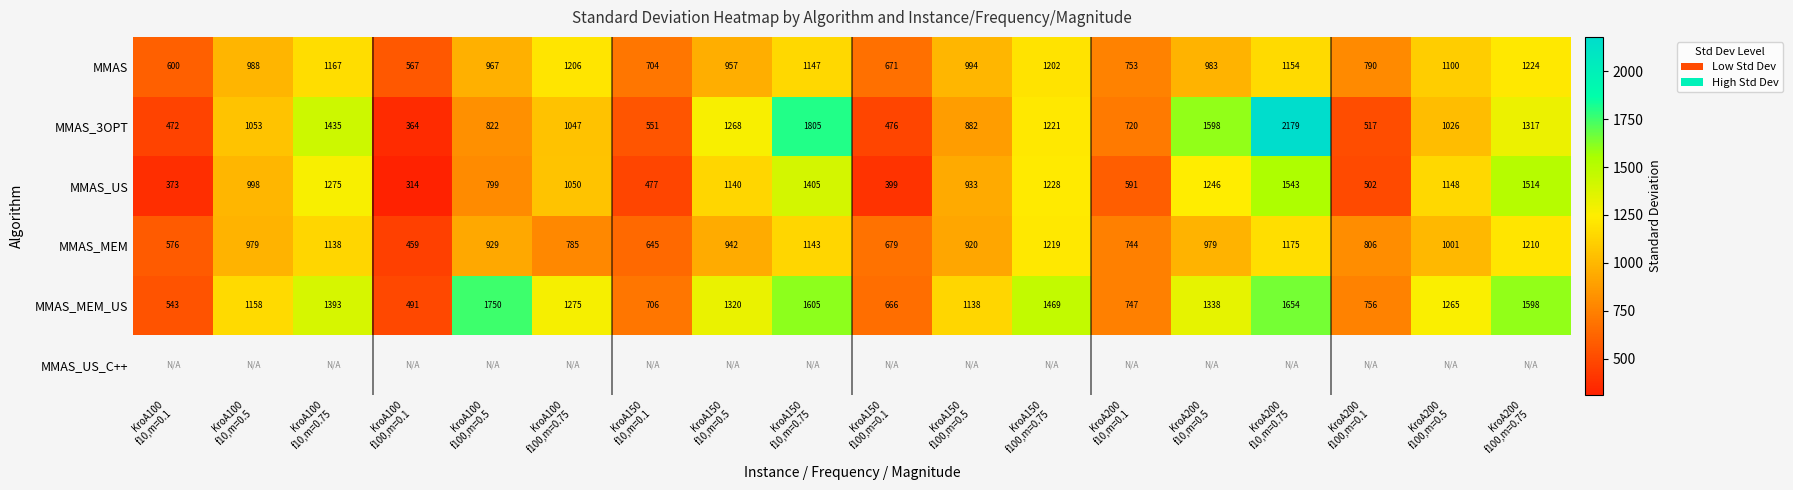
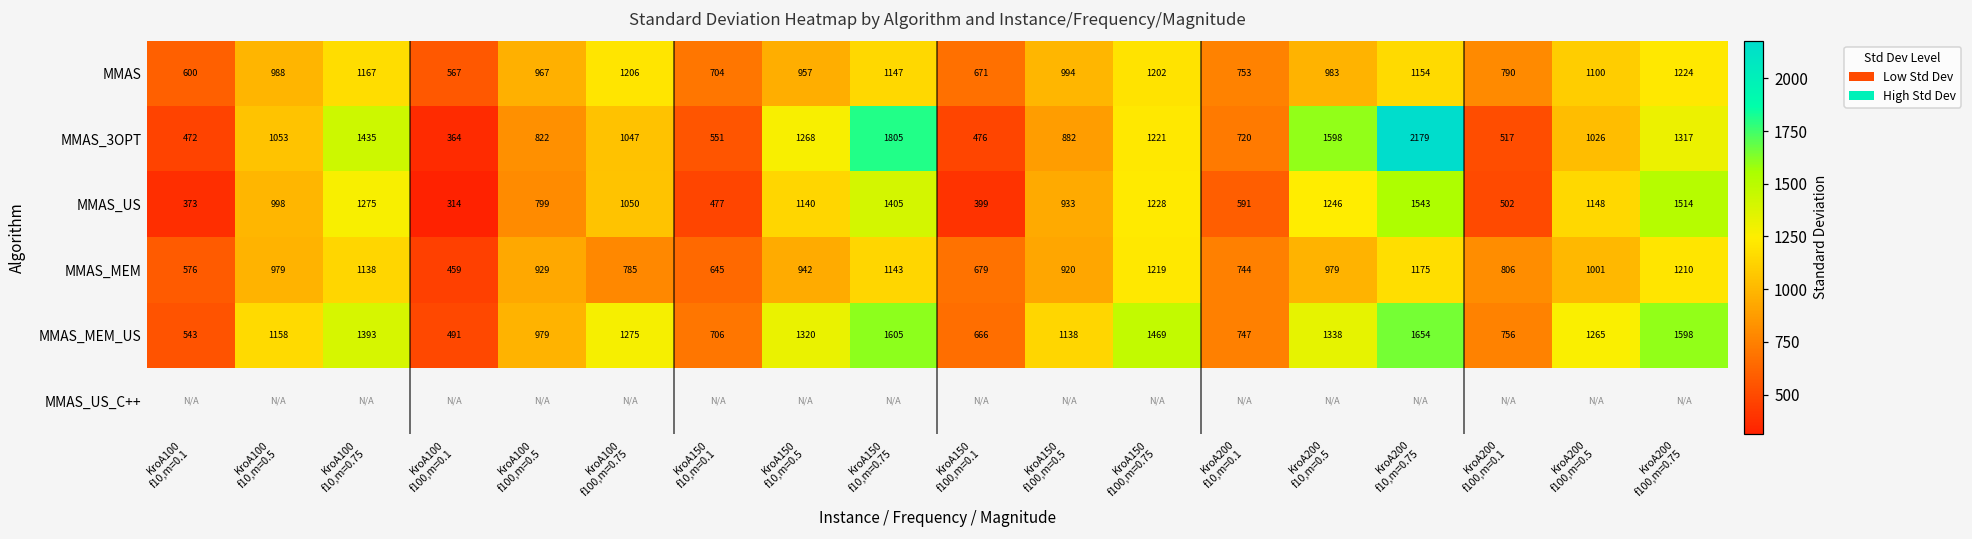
  {
    "MMAS": {
      "KroA100 f10,m=0.1": 600,
      "KroA100 f10,m=0.5": 988,
      "KroA100 f10,m=0.75": 1167,
      "KroA100 f100,m=0.1": 567,
      "KroA100 f100,m=0.5": 967,
      "KroA100 f100,m=0.75": 1206,
      "KroA150 f10,m=0.1": 704,
      "KroA150 f10,m=0.5": 957,
      "KroA150 f10,m=0.75": 1147,
      "KroA150 f100,m=0.1": 671,
      "KroA150 f100,m=0.5": 994,
      "KroA150 f100,m=0.75": 1202,
      "KroA200 f10,m=0.1": 753,
      "KroA200 f10,m=0.5": 983,
      "KroA200 f10,m=0.75": 1154,
      "KroA200 f100,m=0.1": 790,
      "KroA200 f100,m=0.5": 1100,
      "KroA200 f100,m=0.75": 1224
    },
    "MMAS_3OPT": {
      "KroA100 f10,m=0.1": 472,
      "KroA100 f10,m=0.5": 1053,
      "KroA100 f10,m=0.75": 1435,
      "KroA100 f100,m=0.1": 364,
      "KroA100 f100,m=0.5": 822,
      "KroA100 f100,m=0.75": 1047,
      "KroA150 f10,m=0.1": 551,
      "KroA150 f10,m=0.5": 1268,
      "KroA150 f10,m=0.75": 1805,
      "KroA150 f100,m=0.1": 476,
      "KroA150 f100,m=0.5": 882,
      "KroA150 f100,m=0.75": 1221,
      "KroA200 f10,m=0.1": 720,
      "KroA200 f10,m=0.5": 1598,
      "KroA200 f10,m=0.75": 2179,
      "KroA200 f100,m=0.1": 517,
      "KroA200 f100,m=0.5": 1026,
      "KroA200 f100,m=0.75": 1317
    },
    "MMAS_US": {
      "KroA100 f10,m=0.1": 373,
      "KroA100 f10,m=0.5": 998,
      "KroA100 f10,m=0.75": 1275,
      "KroA100 f100,m=0.1": 314,
      "KroA100 f100,m=0.5": 799,
      "KroA100 f100,m=0.75": 1050,
      "KroA150 f10,m=0.1": 477,
      "KroA150 f10,m=0.5": 1140,
      "KroA150 f10,m=0.75": 1405,
      "KroA150 f100,m=0.1": 399,
      "KroA150 f100,m=0.5": 933,
      "KroA150 f100,m=0.75": 1228,
      "KroA200 f10,m=0.1": 591,
      "KroA200 f10,m=0.5": 1246,
      "KroA200 f10,m=0.75": 1543,
      "KroA200 f100,m=0.1": 502,
      "KroA200 f100,m=0.5": 1148,
      "KroA200 f100,m=0.75": 1514
    },
    "MMAS_MEM": {
      "KroA100 f10,m=0.1": 576,
      "KroA100 f10,m=0.5": 979,
      "KroA100 f10,m=0.75": 1138,
      "KroA100 f100,m=0.1": 459,
      "KroA100 f100,m=0.5": 929,
      "KroA100 f100,m=0.75": 785,
      "KroA150 f10,m=0.1": 645,
      "KroA150 f10,m=0.5": 942,
      "KroA150 f10,m=0.75": 1143,
      "KroA150 f100,m=0.1": 679,
      "KroA150 f100,m=0.5": 920,
      "KroA150 f100,m=0.75": 1219,
      "KroA200 f10,m=0.1": 744,
      "KroA200 f10,m=0.5": 979,
      "KroA200 f10,m=0.75": 1175,
      "KroA200 f100,m=0.1": 806,
      "KroA200 f100,m=0.5": 1001,
      "KroA200 f100,m=0.75": 1210
    },
    "MMAS_MEM_US": {
      "KroA100 f10,m=0.1": 543,
      "KroA100 f10,m=0.5": 1158,
      "KroA100 f10,m=0.75": 1393,
      "KroA100 f100,m=0.1": 491,
-     "KroA100 f100,m=0.5": 1750,
+     "KroA100 f100,m=0.5": 979,
      "KroA100 f100,m=0.75": 1275,
      "KroA150 f10,m=0.1": 706,
      "KroA150 f10,m=0.5": 1320,
      "KroA150 f10,m=0.75": 1605,
      "KroA150 f100,m=0.1": 666,
      "KroA150 f100,m=0.5": 1138,
      "KroA150 f100,m=0.75": 1469,
      "KroA200 f10,m=0.1": 747,
      "KroA200 f10,m=0.5": 1338,
      "KroA200 f10,m=0.75": 1654,
      "KroA200 f100,m=0.1": 756,
      "KroA200 f100,m=0.5": 1265,
      "KroA200 f100,m=0.75": 1598
    }
  }
